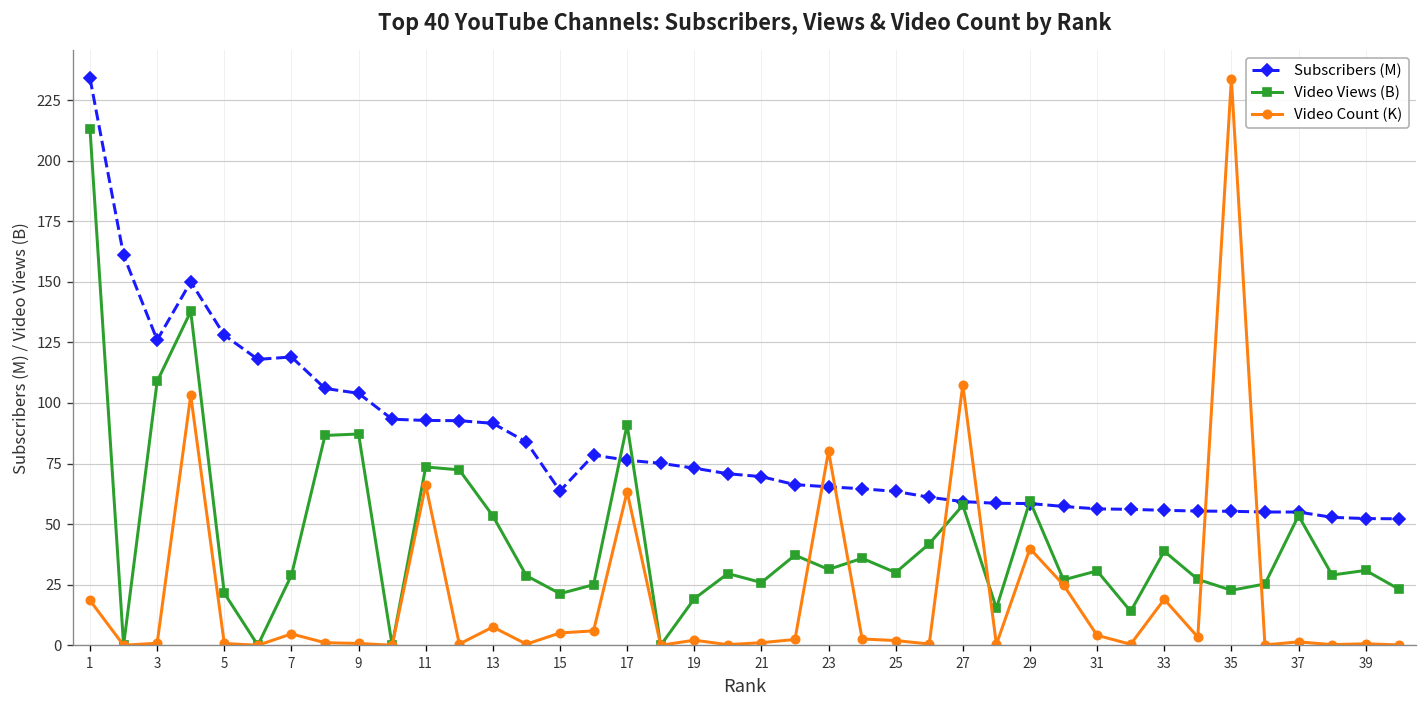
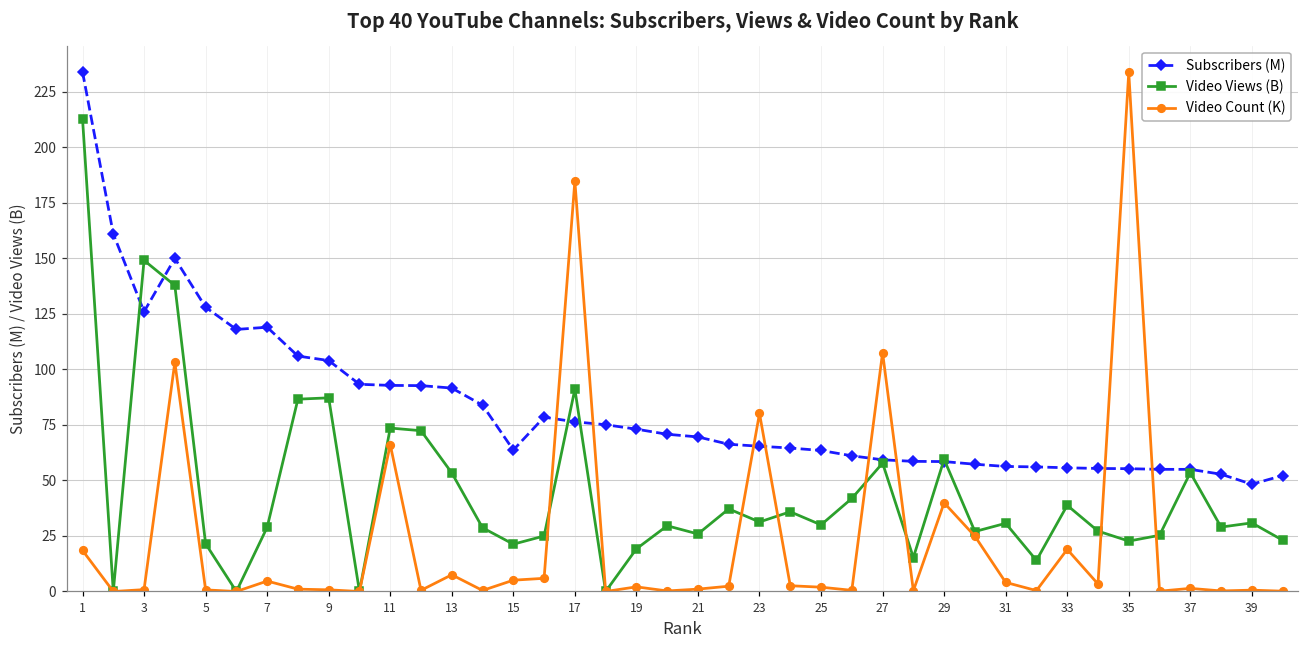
  {
    "Subscribers (M)": {
      "1": 234,
      "3": 126,
      "5": 128,
      "7": 119,
      "9": 104,
      "11": 93,
      "13": 92,
      "15": 64,
      "17": 76,
      "19": 73,
      "21": 70,
      "23": 65,
      "25": 64,
      "27": 59,
      "31": 56,
      "33": 56,
      "35": 55,
      "37": 55,
-     "39": 52
+     "39": 48
    },
    "Video Views (B)": {
      "1": 213,
-     "3": 109,
+     "3": 149,
      "5": 22,
      "7": 29,
      "9": 87,
      "11": 74,
      "13": 53,
      "15": 21,
      "17": 91,
      "19": 19,
      "21": 26,
      "23": 31,
      "25": 30,
      "27": 58,
      "31": 31,
      "33": 39,
      "35": 23,
      "37": 54,
      "39": 31
    },
    "Video Count (K)": {
      "1": 19,
      "3": 1,
      "5": 1,
      "7": 5,
      "9": 1,
      "11": 66,
      "13": 8,
      "15": 5,
-     "17": 63,
+     "17": 185,
      "19": 2,
      "21": 1,
      "23": 80,
      "25": 2,
      "27": 108,
      "29": 40,
      "31": 4,
      "33": 19,
      "35": 234,
      "37": 1,
      "39": 1
    }
  }
